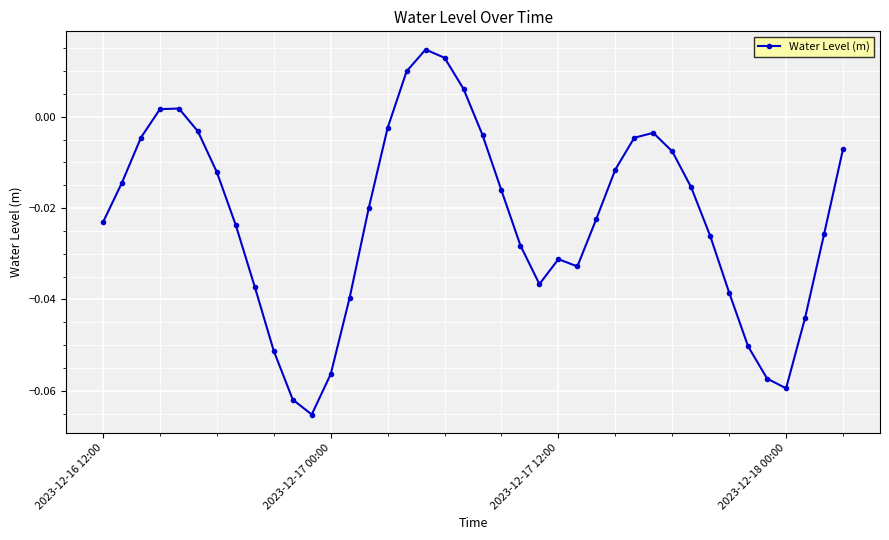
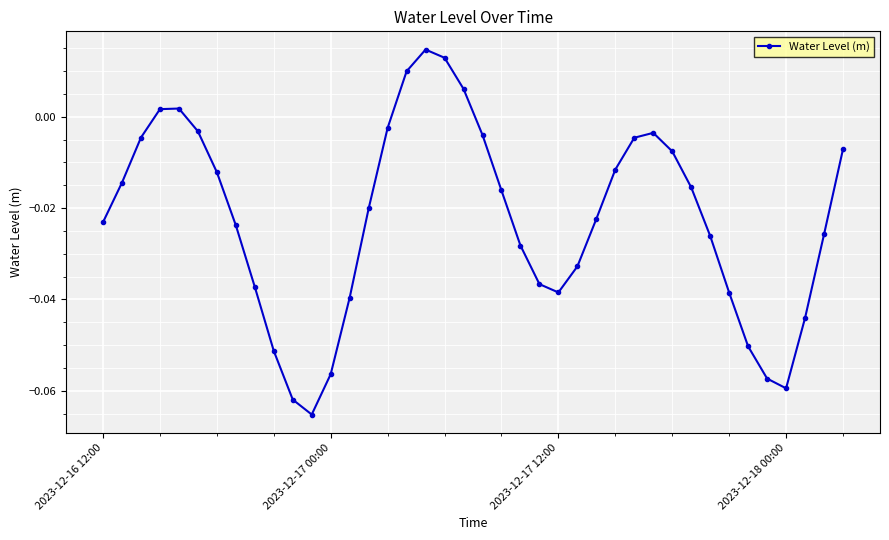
  {
    "2023-12-16 12:00": -0.023,
    "2023-12-17 00:00": -0.056,
-   "2023-12-17 12:00": -0.031,
+   "2023-12-17 12:00": -0.038,
    "2023-12-18 00:00": -0.059
  }
